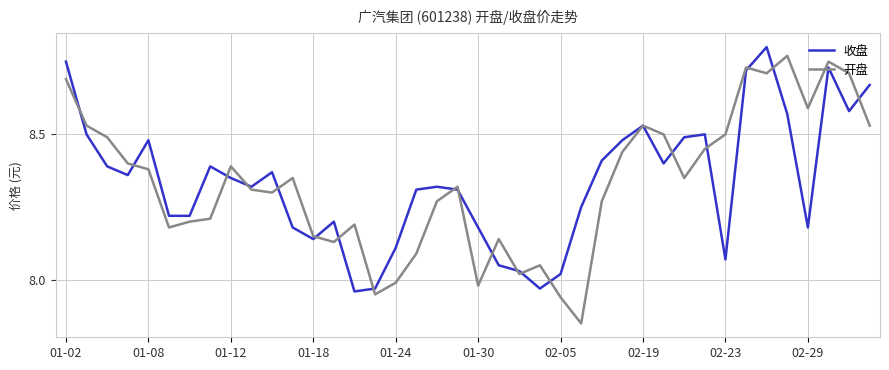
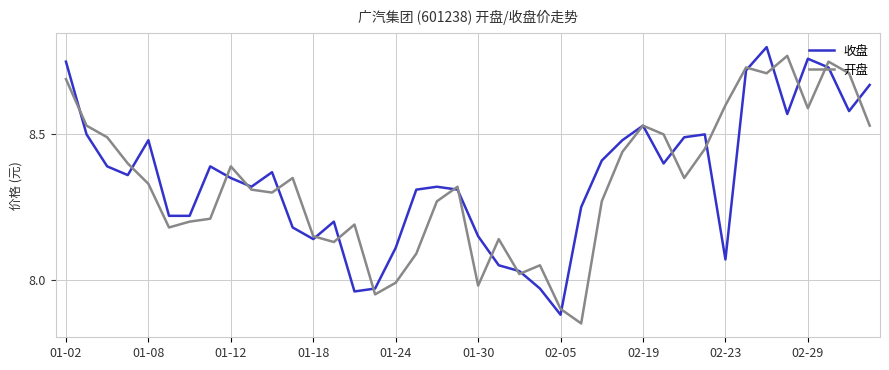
  {
    "收盘": {
      "01-02": 8.75,
      "01-08": 8.48,
      "01-12": 8.35,
      "01-18": 8.14,
      "01-24": 8.11,
-     "01-30": 8.18,
-     "02-05": 8.02,
+     "01-30": 8.15,
+     "02-05": 7.88,
      "02-23": 8.07,
-     "02-29": 8.18
+     "02-29": 8.76
    },
    "开盘": {
      "01-02": 8.69,
-     "01-08": 8.38,
+     "01-08": 8.33,
      "01-12": 8.39,
      "01-18": 8.15,
      "01-24": 7.99,
      "01-30": 7.98,
-     "02-05": 7.94,
-     "02-23": 8.5,
+     "02-05": 7.90,
+     "02-23": 8.6,
      "02-29": 8.59
    }
  }
